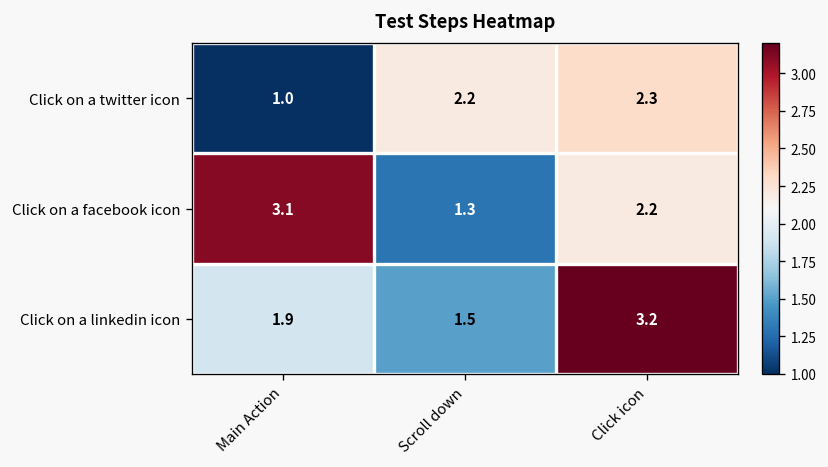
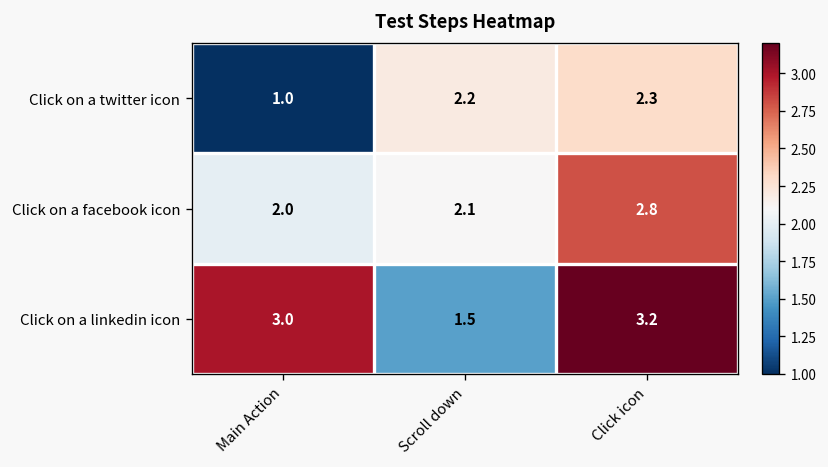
  {
    "Click on a twitter icon": {
      "Main Action": 1.0,
      "Scroll down": 2.2,
      "Click icon": 2.3
    },
    "Click on a facebook icon": {
-     "Main Action": 3.1,
-     "Scroll down": 1.3,
-     "Click icon": 2.2
+     "Main Action": 2.0,
+     "Scroll down": 2.1,
+     "Click icon": 2.8
    },
    "Click on a linkedin icon": {
-     "Main Action": 1.9,
+     "Main Action": 3.0,
      "Scroll down": 1.5,
      "Click icon": 3.2
    }
  }
